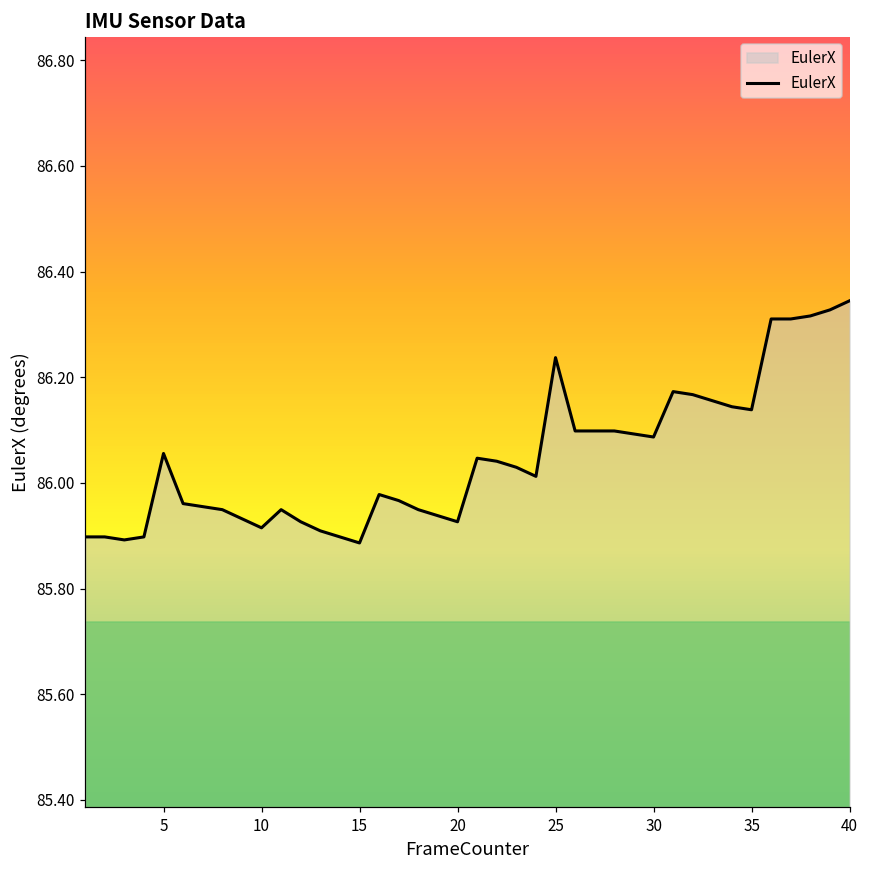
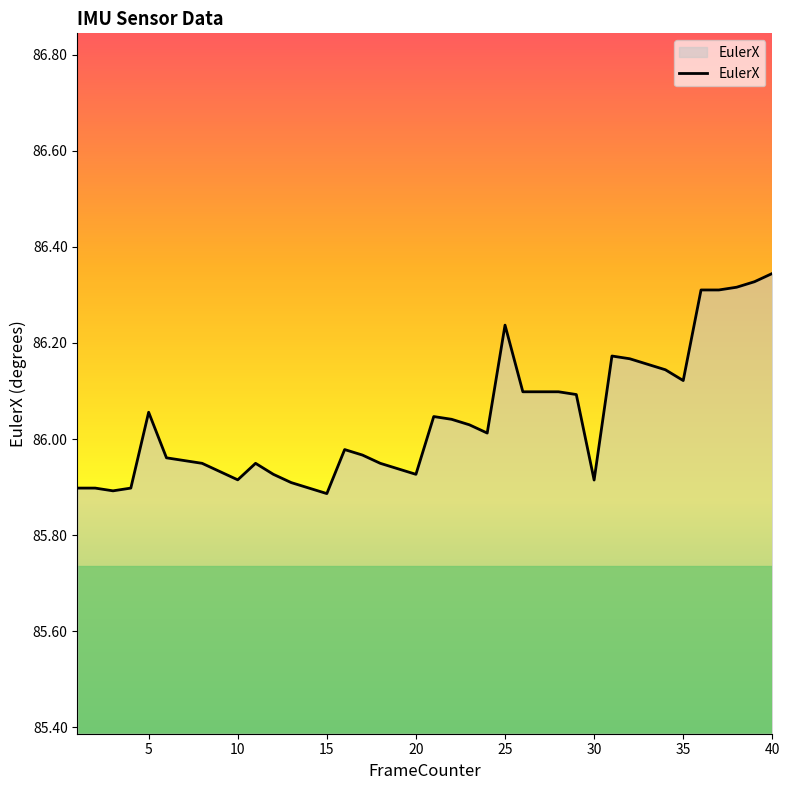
  {
    "5": 86.06,
    "10": 85.92,
    "15": 85.89,
    "20": 85.93,
    "25": 86.24,
-   "30": 86.09,
-   "35": 86.14,
+   "30": 85.91,
+   "35": 86.12,
    "40": 86.34
  }
